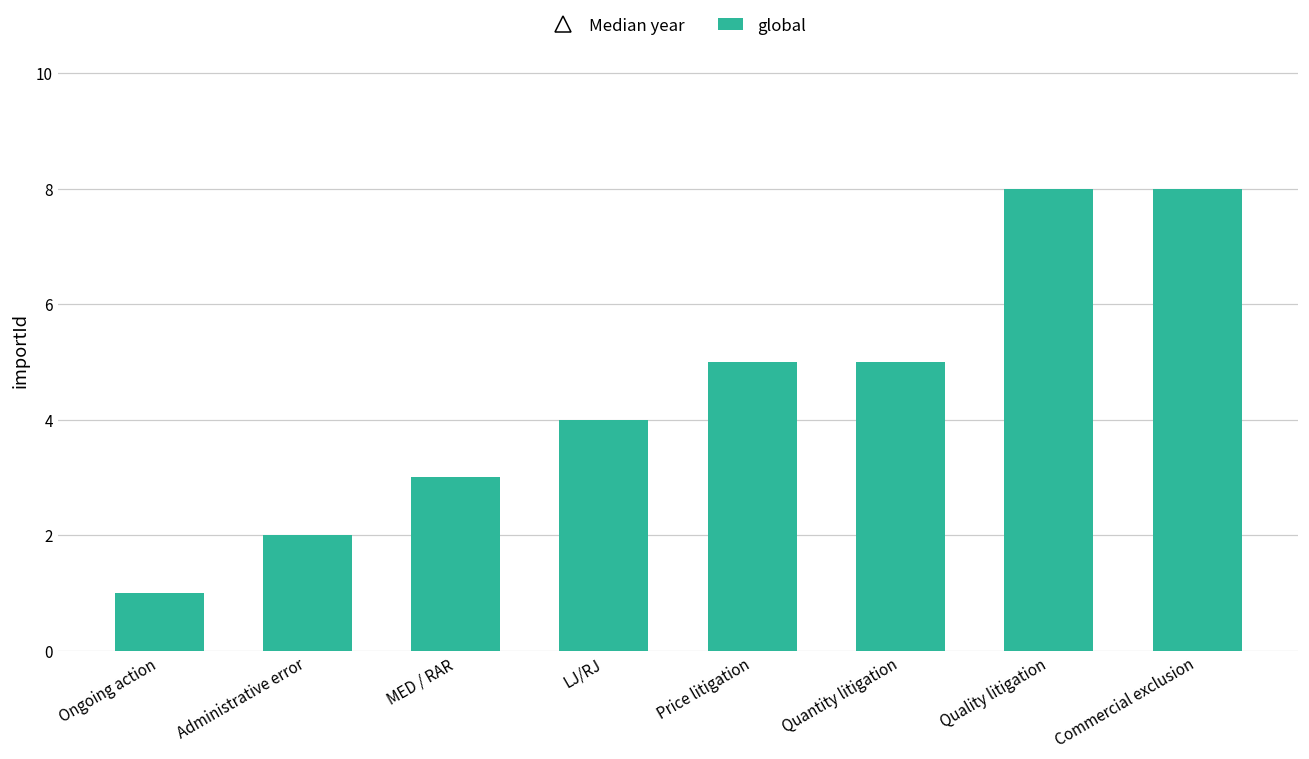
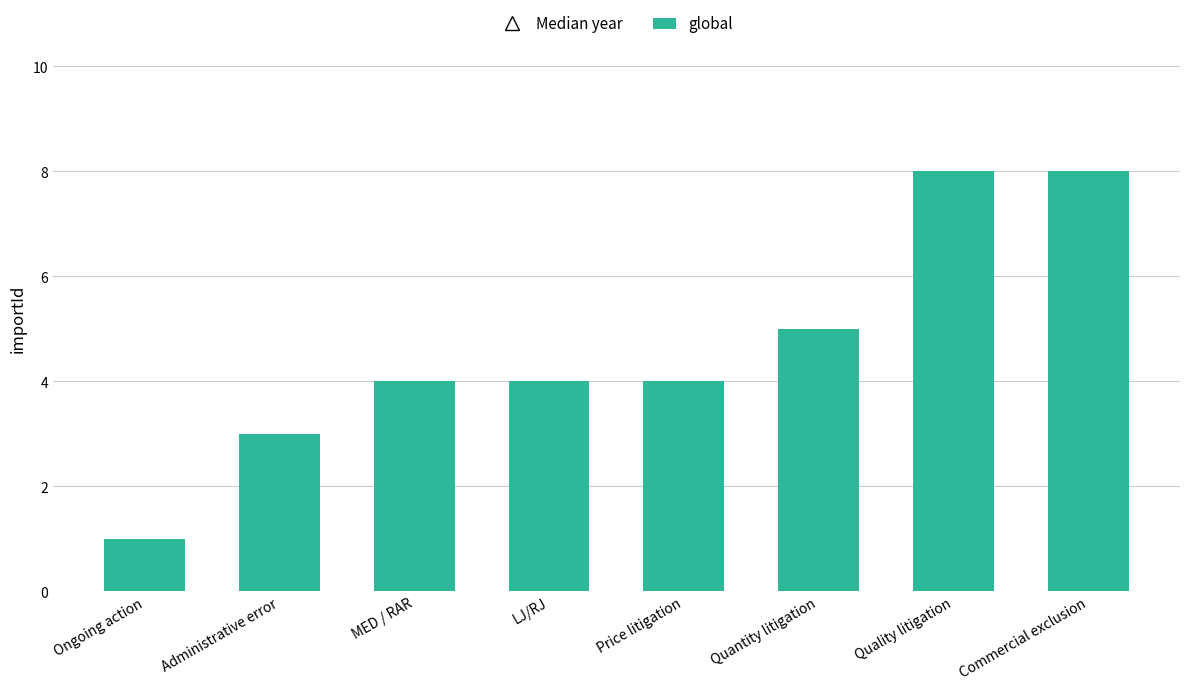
  {
    "Ongoing action": 1,
-   "Administrative error": 2,
-   "MED / RAR": 3,
+   "Administrative error": 3,
+   "MED / RAR": 4,
    "LJ/RJ": 4,
-   "Price litigation": 5,
+   "Price litigation": 4,
    "Quantity litigation": 5,
    "Quality litigation": 8,
    "Commercial exclusion": 8
  }
